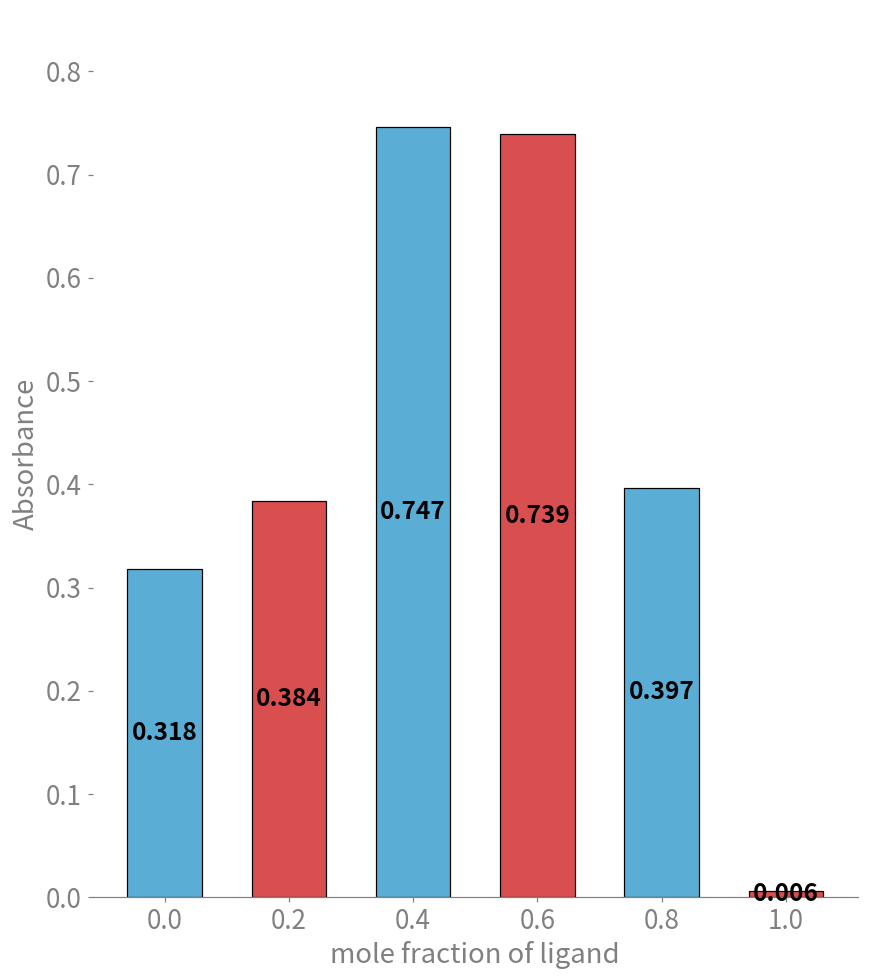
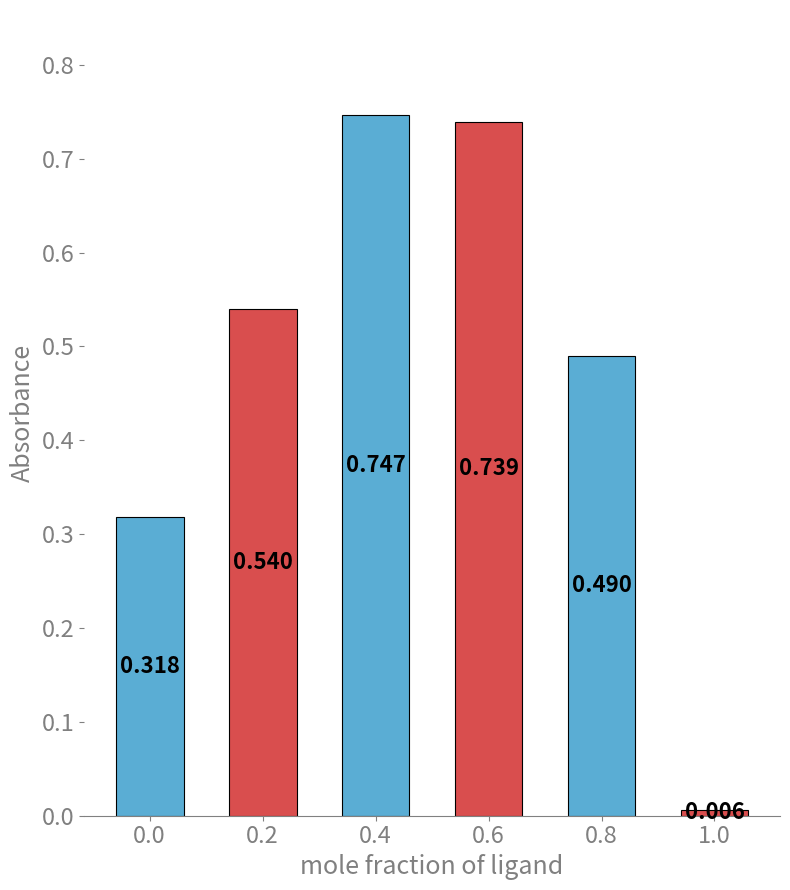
  {
    "0.0": 0.318,
-   "0.2": 0.384,
+   "0.2": 0.540,
    "0.4": 0.747,
    "0.6": 0.739,
-   "0.8": 0.397,
+   "0.8": 0.490,
    "1.0": 0.006
  }
